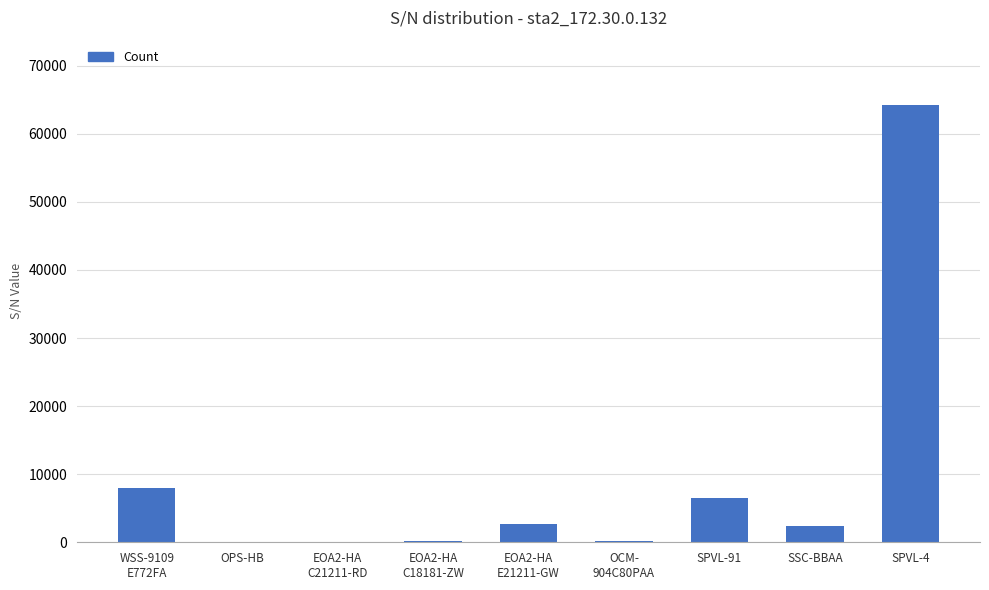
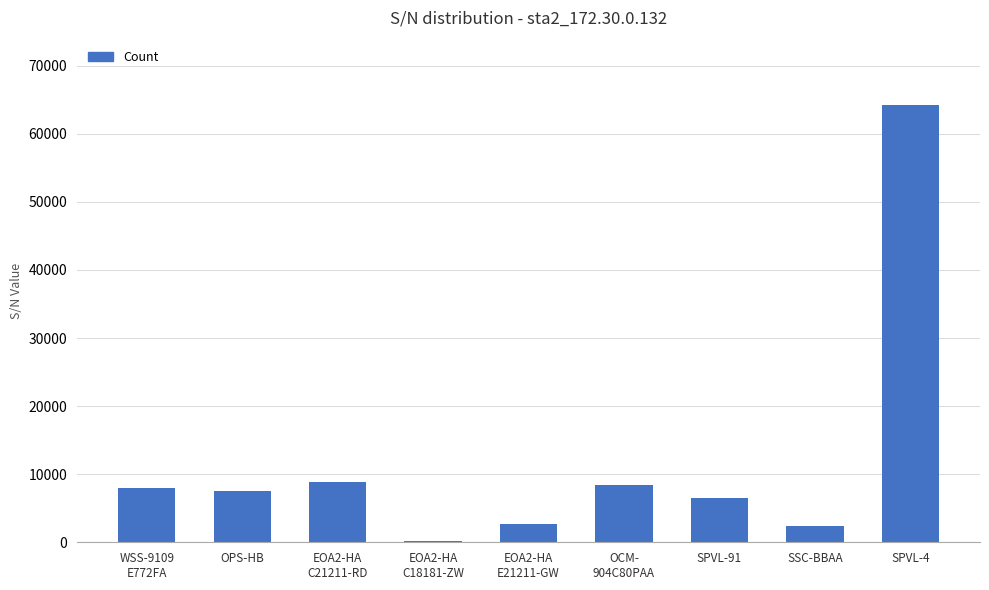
  {
    "WSS-9109 E772FA": 8000,
-   "OPS-HB": 0,
-   "EOA2-HA C21211-RD": 0,
+   "OPS-HB": 7000,
+   "EOA2-HA C21211-RD": 9000,
    "EOA2-HA E21211-GW": 3000,
-   "OCM- 904C80PAA": 0,
+   "OCM- 904C80PAA": 8000,
    "SPVL-91": 7000,
    "SSC-BBAA": 2000,
    "SPVL-4": 64000
  }
